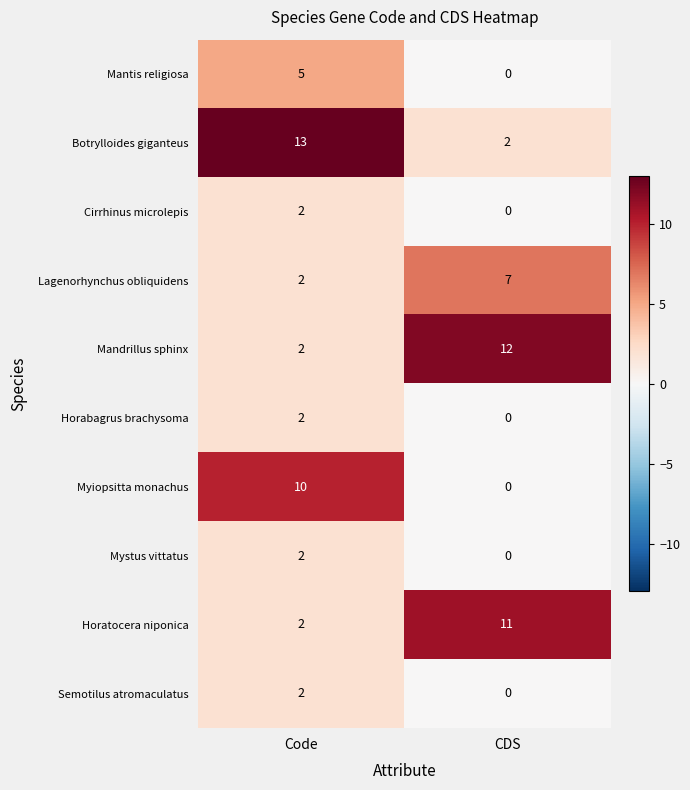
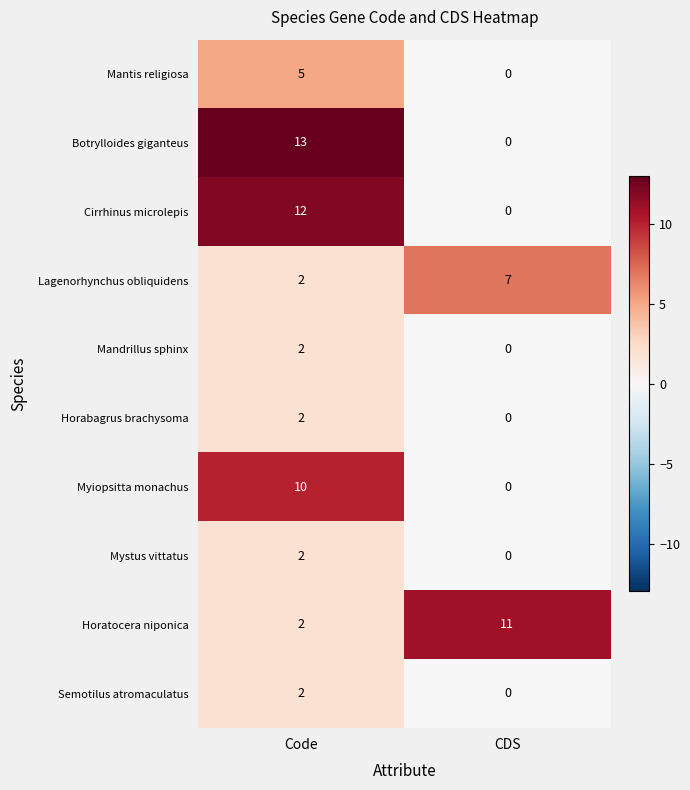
  {
    "Mantis religiosa": {
      "Code": 5,
      "CDS": 0
    },
    "Botrylloides giganteus": {
      "Code": 13,
-     "CDS": 2
+     "CDS": 0
    },
    "Cirrhinus microlepis": {
-     "Code": 2,
+     "Code": 12,
      "CDS": 0
    },
    "Lagenorhynchus obliquidens": {
      "Code": 2,
      "CDS": 7
    },
    "Mandrillus sphinx": {
      "Code": 2,
-     "CDS": 12
+     "CDS": 0
    },
    "Horabagrus brachysoma": {
      "Code": 2,
      "CDS": 0
    },
    "Myiopsitta monachus": {
      "Code": 10,
      "CDS": 0
    },
    "Mystus vittatus": {
      "Code": 2,
      "CDS": 0
    },
    "Horatocera niponica": {
      "Code": 2,
      "CDS": 11
    },
    "Semotilus atromaculatus": {
      "Code": 2,
      "CDS": 0
    }
  }
